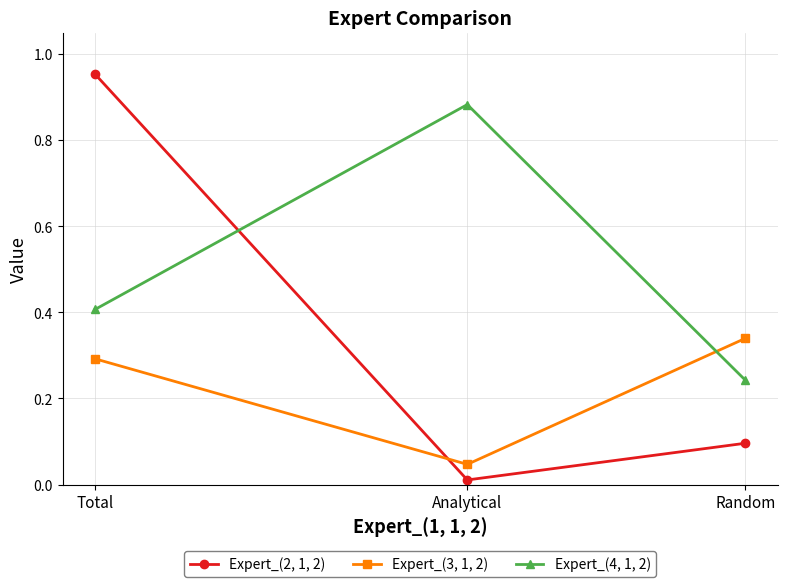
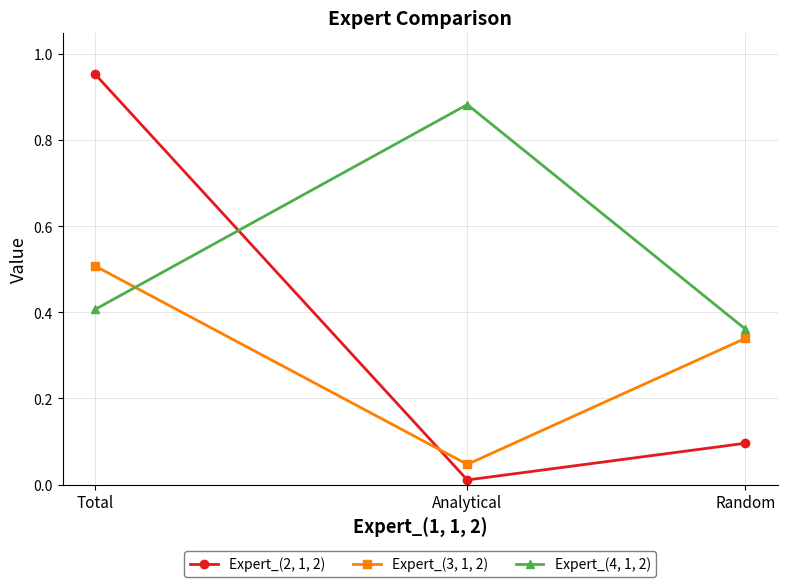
  {
    "Expert_(2, 1, 2)": {
      "Total": 0.95,
      "Analytical": 0.01,
      "Random": 0.10
    },
    "Expert_(3, 1, 2)": {
-     "Total": 0.29,
+     "Total": 0.51,
      "Analytical": 0.05,
      "Random": 0.34
    },
    "Expert_(4, 1, 2)": {
      "Total": 0.41,
      "Analytical": 0.88,
-     "Random": 0.24
+     "Random": 0.36
    }
  }
